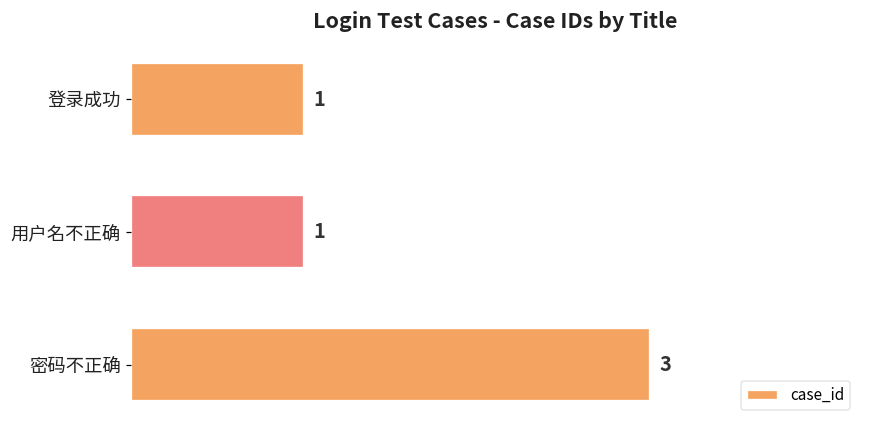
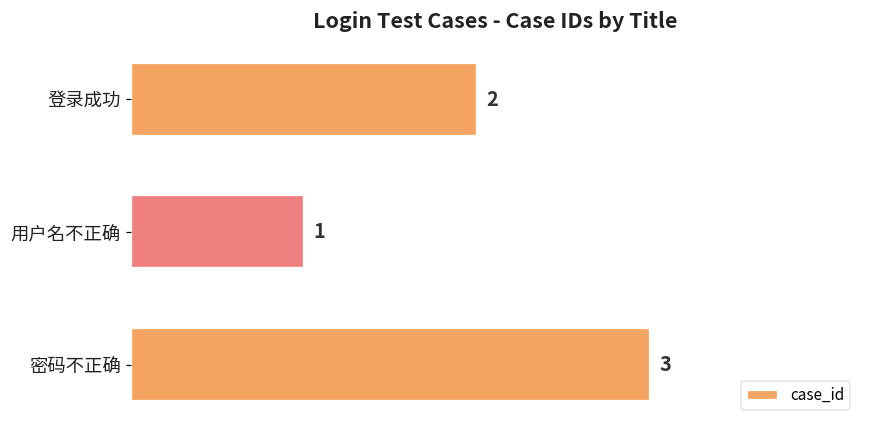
  {
-   "登录成功": 1,
+   "登录成功": 2,
    "用户名不正确": 1,
    "密码不正确": 3
  }
